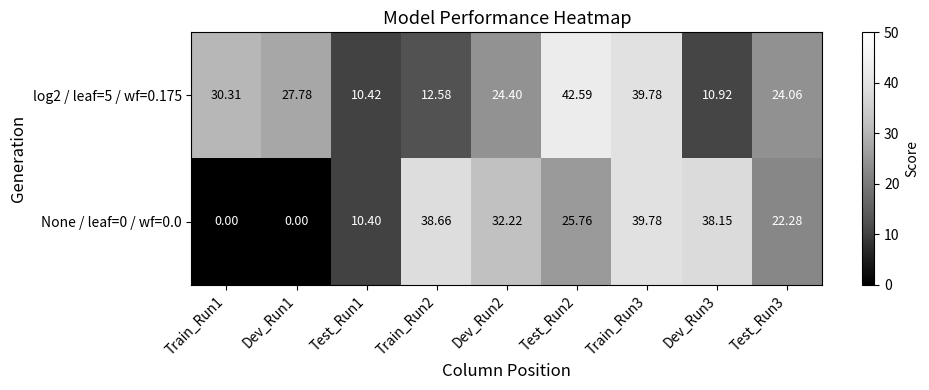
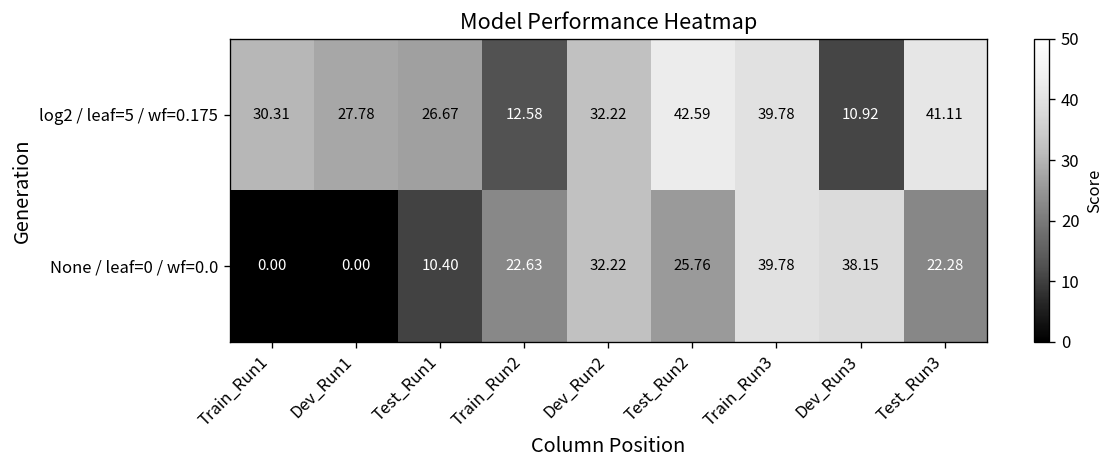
  {
    "log2 / leaf=5 / wf=0.175": {
      "Train_Run1": 30.31,
      "Dev_Run1": 27.78,
-     "Test_Run1": 10.42,
+     "Test_Run1": 26.67,
      "Train_Run2": 12.58,
-     "Dev_Run2": 24.40,
+     "Dev_Run2": 32.22,
      "Test_Run2": 42.59,
      "Train_Run3": 39.78,
      "Dev_Run3": 10.92,
-     "Test_Run3": 24.06
+     "Test_Run3": 41.11
    },
    "None / leaf=0 / wf=0.0": {
      "Train_Run1": 0.00,
      "Dev_Run1": 0.00,
      "Test_Run1": 10.40,
-     "Train_Run2": 38.66,
+     "Train_Run2": 22.63,
      "Dev_Run2": 32.22,
      "Test_Run2": 25.76,
      "Train_Run3": 39.78,
      "Dev_Run3": 38.15,
      "Test_Run3": 22.28
    }
  }
